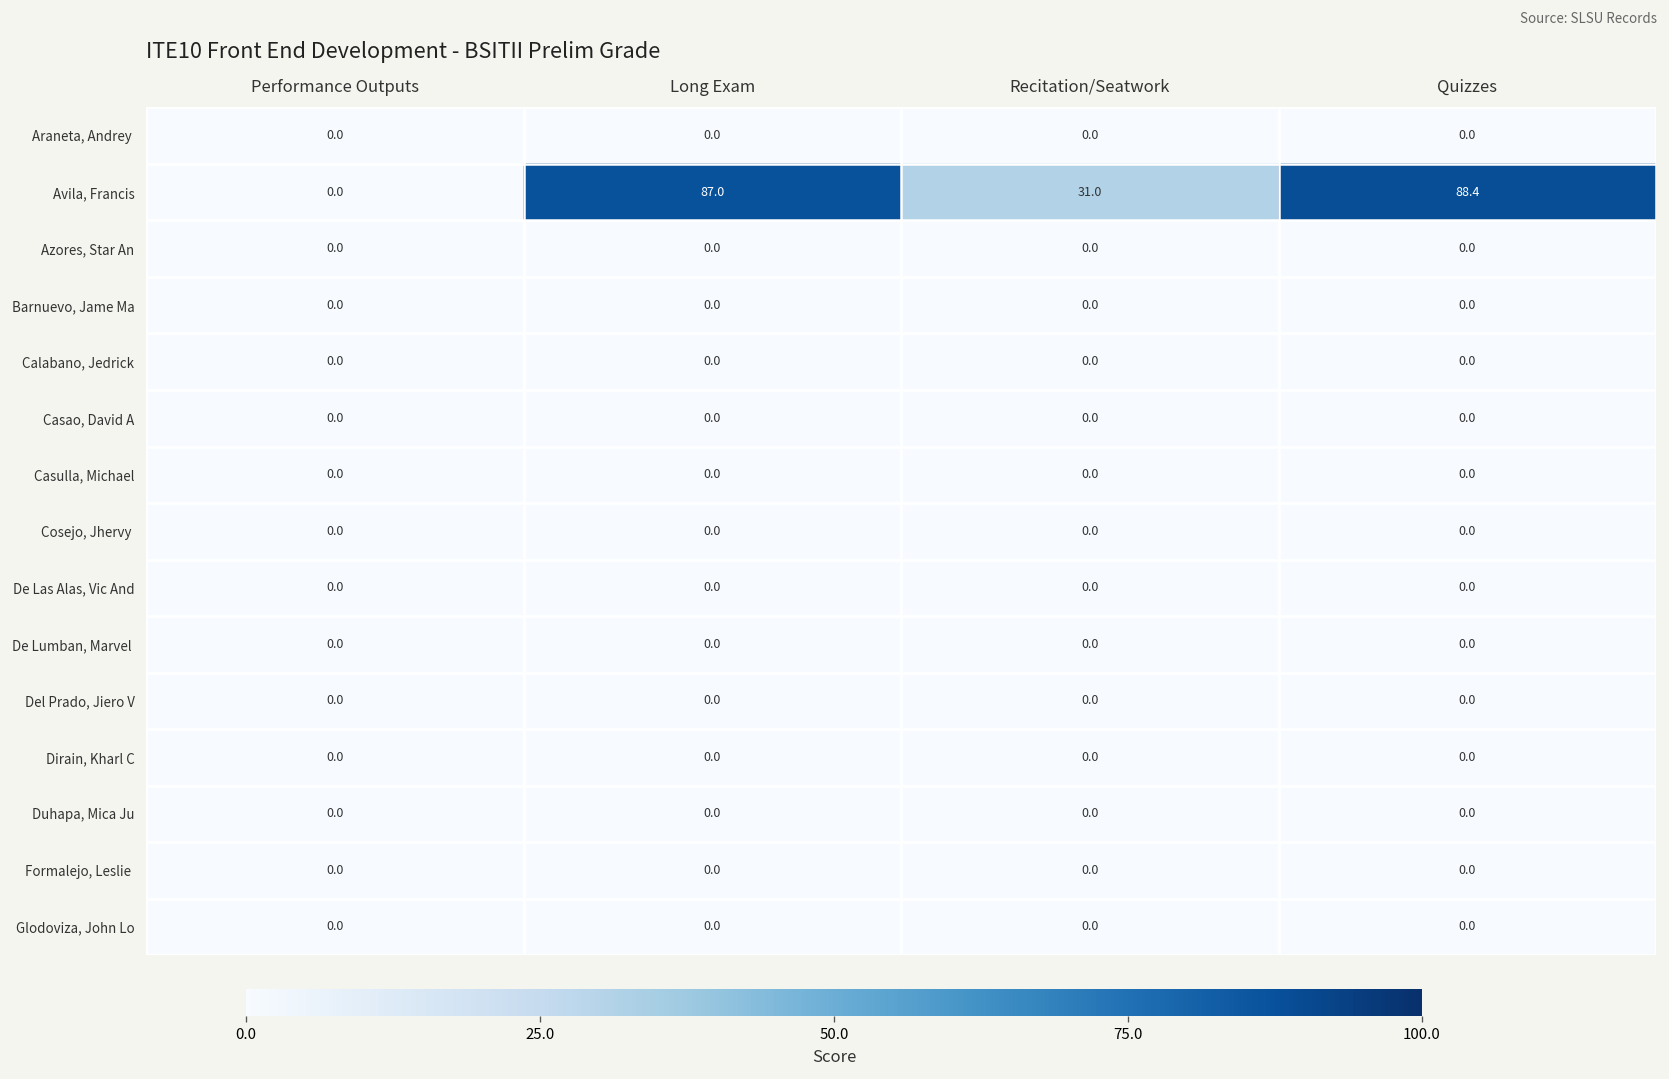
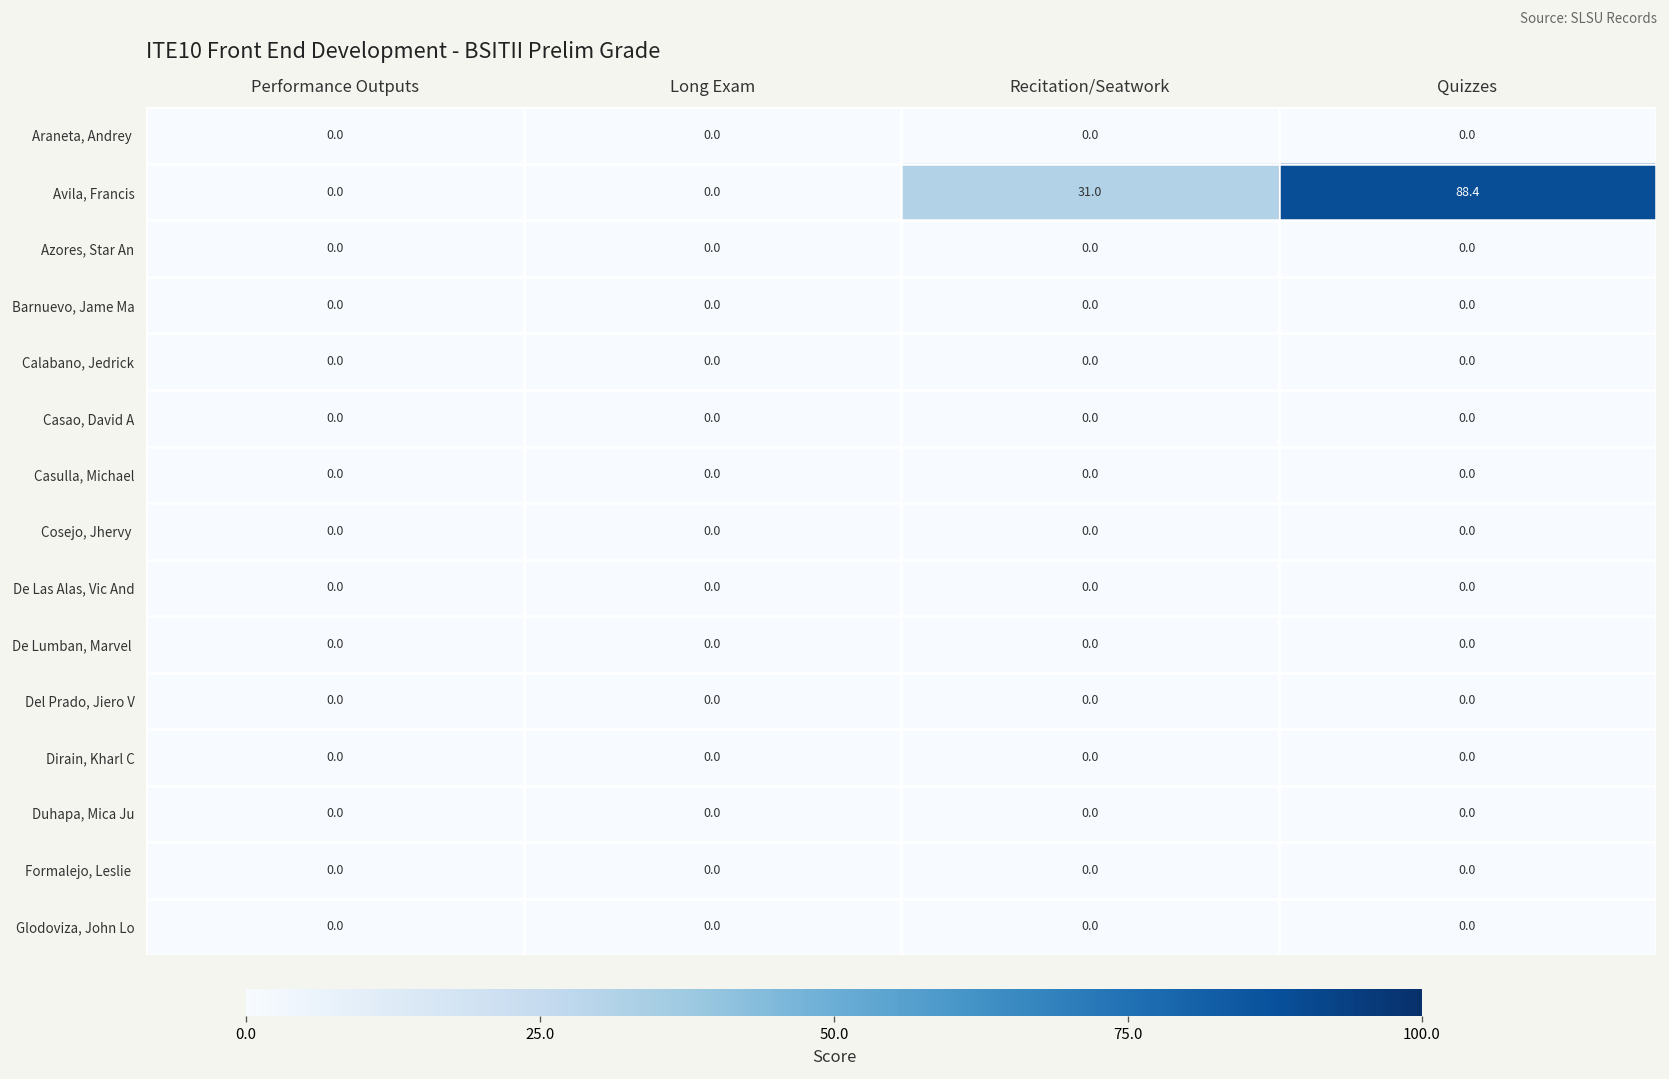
  {
    "Araneta, Andrey": {
      "Performance Outputs": 0.0,
      "Long Exam": 0.0,
      "Recitation/Seatwork": 0.0,
      "Quizzes": 0.0
    },
    "Avila, Francis": {
      "Performance Outputs": 0.0,
-     "Long Exam": 87.0,
+     "Long Exam": 0.0,
      "Recitation/Seatwork": 31.0,
      "Quizzes": 88.4
    },
    "Azores, Star An": {
      "Performance Outputs": 0.0,
      "Long Exam": 0.0,
      "Recitation/Seatwork": 0.0,
      "Quizzes": 0.0
    },
    "Barnuevo, Jame Ma": {
      "Performance Outputs": 0.0,
      "Long Exam": 0.0,
      "Recitation/Seatwork": 0.0,
      "Quizzes": 0.0
    },
    "Calabano, Jedrick": {
      "Performance Outputs": 0.0,
      "Long Exam": 0.0,
      "Recitation/Seatwork": 0.0,
      "Quizzes": 0.0
    },
    "Casao, David A": {
      "Performance Outputs": 0.0,
      "Long Exam": 0.0,
      "Recitation/Seatwork": 0.0,
      "Quizzes": 0.0
    },
    "Casulla, Michael": {
      "Performance Outputs": 0.0,
      "Long Exam": 0.0,
      "Recitation/Seatwork": 0.0,
      "Quizzes": 0.0
    },
    "Cosejo, Jhervy": {
      "Performance Outputs": 0.0,
      "Long Exam": 0.0,
      "Recitation/Seatwork": 0.0,
      "Quizzes": 0.0
    },
    "De Las Alas, Vic And": {
      "Performance Outputs": 0.0,
      "Long Exam": 0.0,
      "Recitation/Seatwork": 0.0,
      "Quizzes": 0.0
    },
    "De Lumban, Marvel": {
      "Performance Outputs": 0.0,
      "Long Exam": 0.0,
      "Recitation/Seatwork": 0.0,
      "Quizzes": 0.0
    },
    "Del Prado, Jiero V": {
      "Performance Outputs": 0.0,
      "Long Exam": 0.0,
      "Recitation/Seatwork": 0.0,
      "Quizzes": 0.0
    },
    "Dirain, Kharl C": {
      "Performance Outputs": 0.0,
      "Long Exam": 0.0,
      "Recitation/Seatwork": 0.0,
      "Quizzes": 0.0
    },
    "Duhapa, Mica Ju": {
      "Performance Outputs": 0.0,
      "Long Exam": 0.0,
      "Recitation/Seatwork": 0.0,
      "Quizzes": 0.0
    },
    "Formalejo, Leslie": {
      "Performance Outputs": 0.0,
      "Long Exam": 0.0,
      "Recitation/Seatwork": 0.0,
      "Quizzes": 0.0
    },
    "Glodoviza, John Lo": {
      "Performance Outputs": 0.0,
      "Long Exam": 0.0,
      "Recitation/Seatwork": 0.0,
      "Quizzes": 0.0
    }
  }
